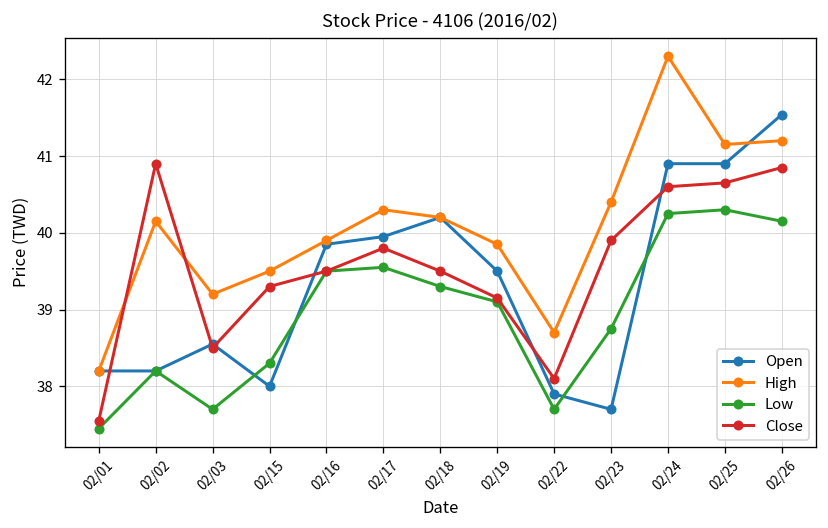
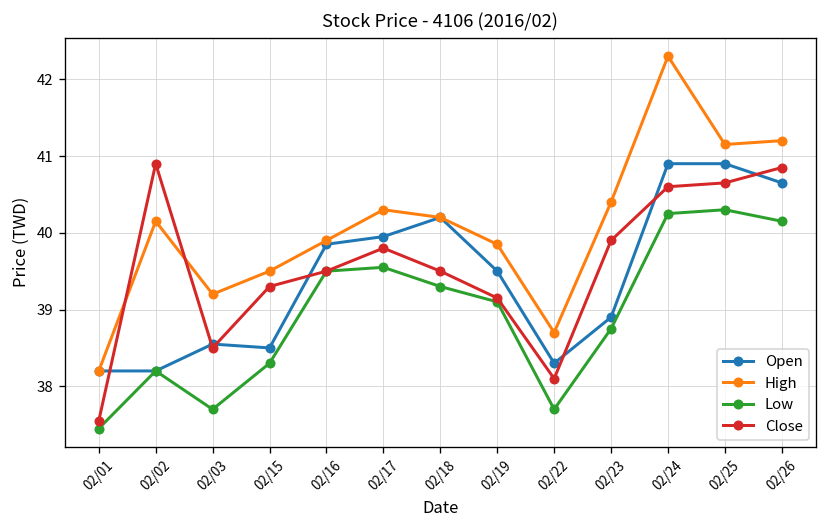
  {
    "Open": {
      "02/03": 38.6,
-     "02/15": 38.0,
+     "02/15": 38.5,
      "02/16": 39.9,
      "02/17": 40.0,
      "02/19": 39.5,
-     "02/22": 37.9,
-     "02/23": 37.7,
+     "02/22": 38.3,
+     "02/23": 38.9,
      "02/24": 40.9,
      "02/25": 40.9,
-     "02/26": 41.5
+     "02/26": 40.7
    },
    "High": {
      "02/02": 40.2,
      "02/03": 39.2,
      "02/15": 39.5,
      "02/16": 39.9,
      "02/17": 40.3,
      "02/19": 39.9,
      "02/22": 38.7,
      "02/23": 40.4,
      "02/24": 42.3,
      "02/25": 41.2,
      "02/26": 41.2
    },
    "Low": {
      "02/01": 37.5,
      "02/03": 37.7,
      "02/15": 38.3,
      "02/17": 39.6,
      "02/18": 39.3,
      "02/19": 39.1,
      "02/22": 37.7,
      "02/23": 38.8,
      "02/24": 40.3,
      "02/25": 40.3,
      "02/26": 40.2
    },
    "Close": {
      "02/01": 37.6,
      "02/02": 40.9,
      "02/03": 38.5,
      "02/15": 39.3,
      "02/17": 39.8,
      "02/18": 39.5,
      "02/19": 39.2,
      "02/22": 38.1,
      "02/23": 39.9,
      "02/24": 40.6,
      "02/25": 40.7,
      "02/26": 40.9
    }
  }
